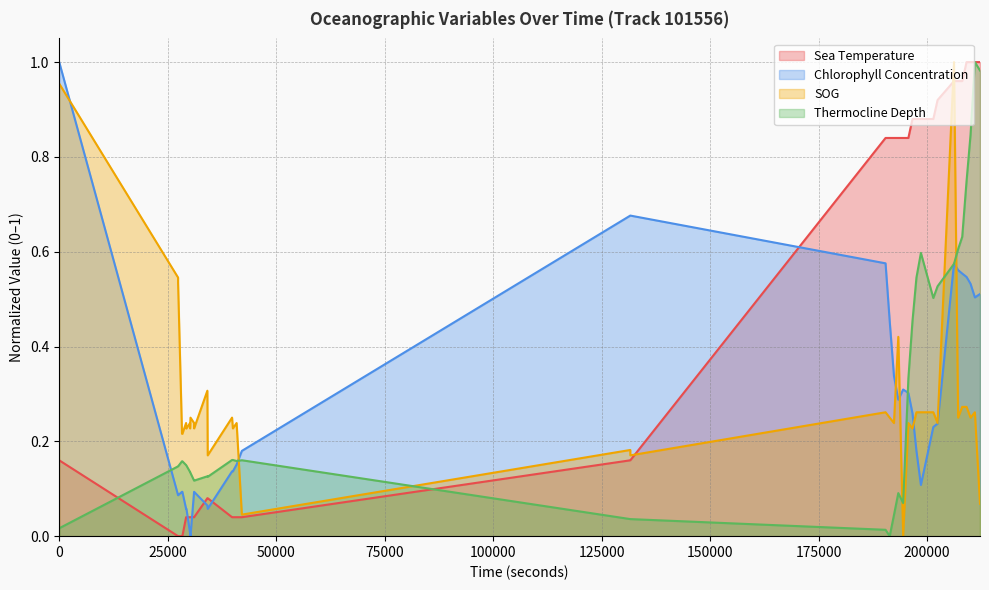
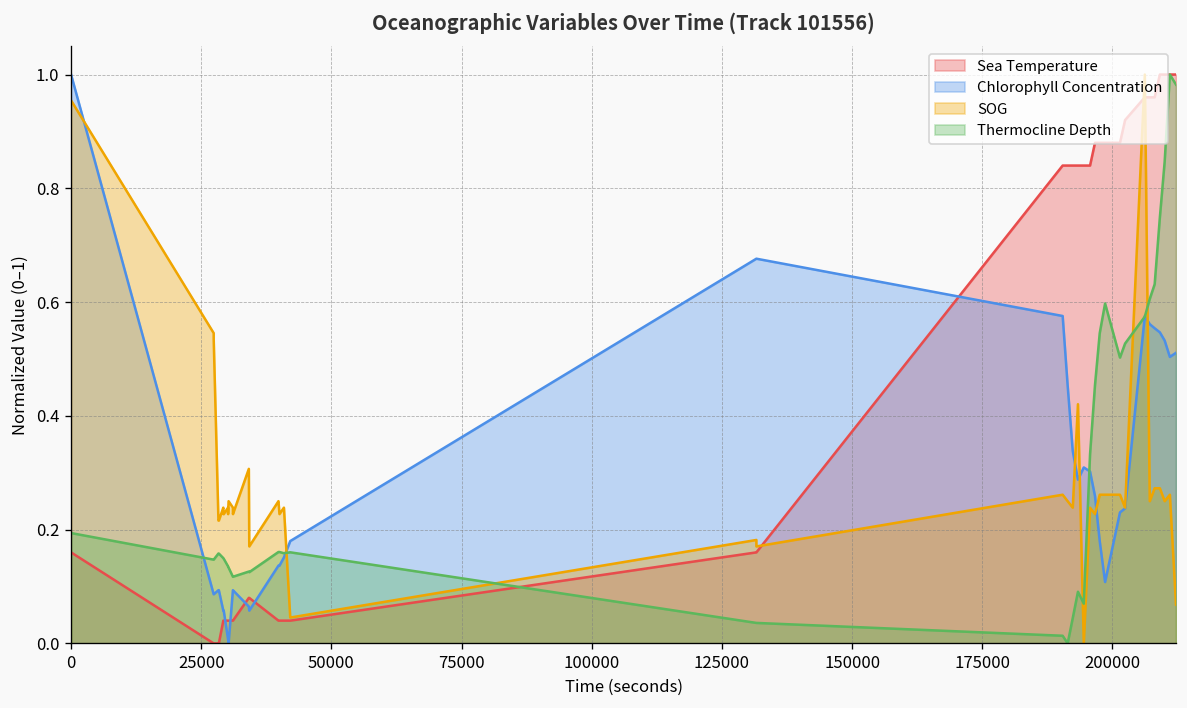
  {
    "Sea Temperature": {
      "0": 0.16
    },
    "Chlorophyll Concentration": {
      "0": 1.00
    },
    "SOG": {
      "0": 0.95
    },
    "Thermocline Depth": {
-     "0": 0.02
+     "0": 0.19
    }
  }
